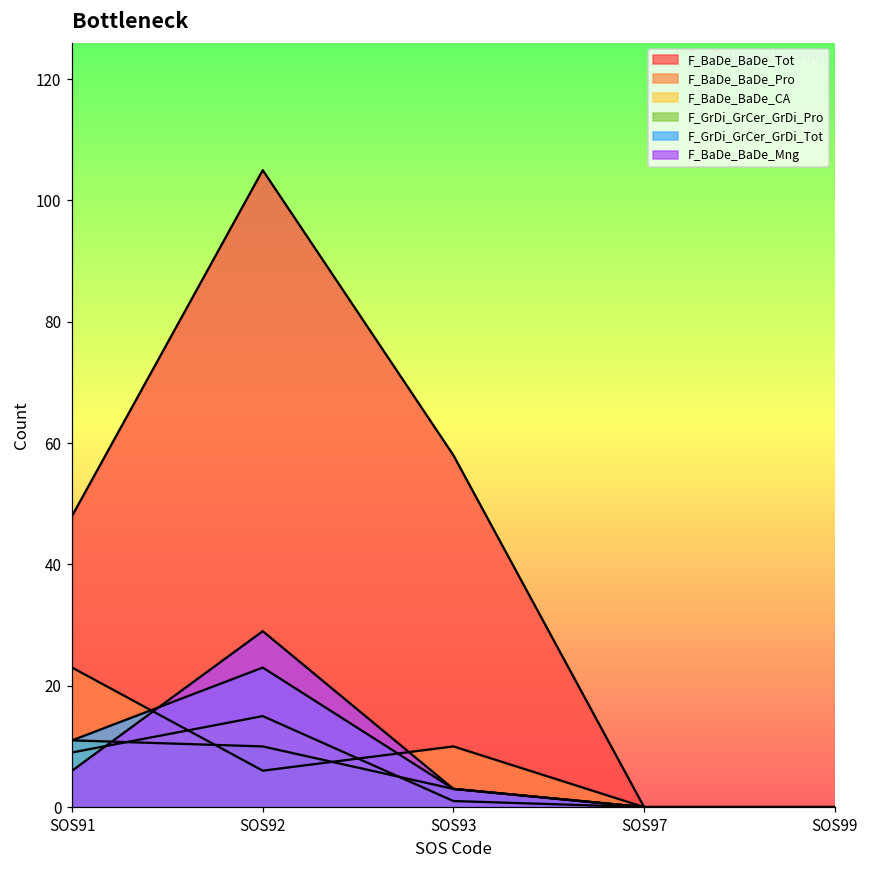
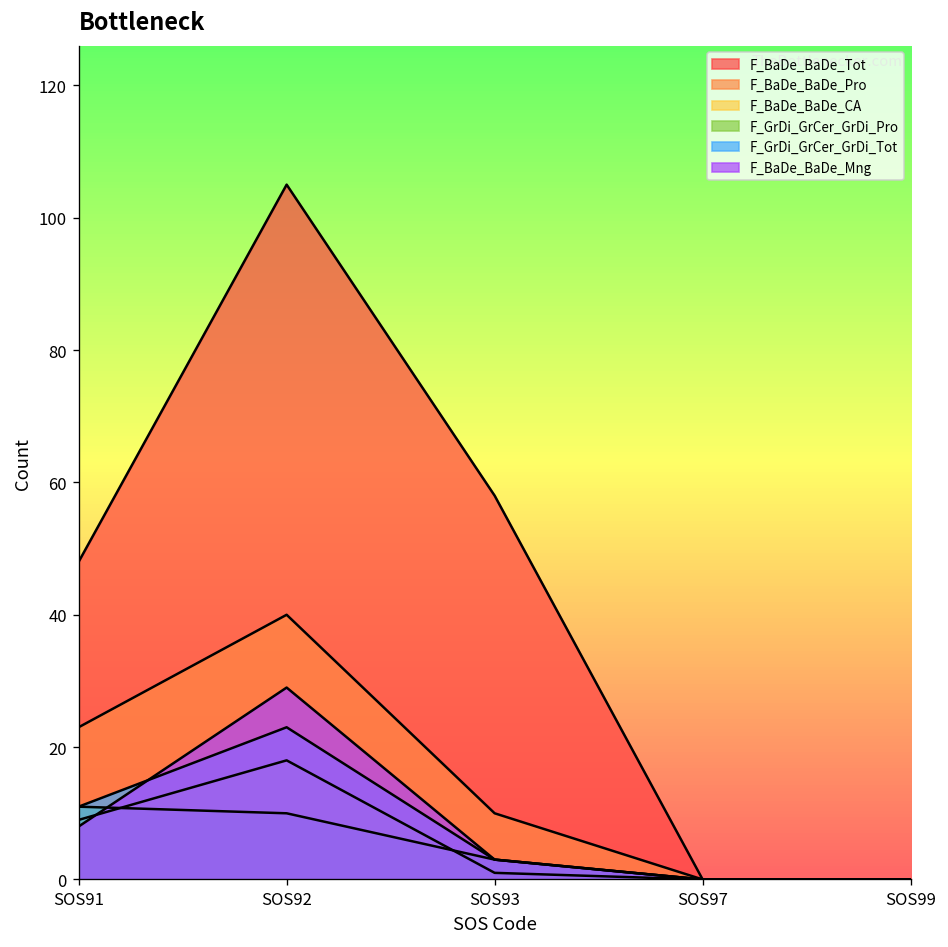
  {
    "F_BaDe_BaDe_Tot": {
      "SOS91": 48,
      "SOS92": 105,
      "SOS93": 58
    },
    "F_BaDe_BaDe_Pro": {
      "SOS91": 23,
-     "SOS92": 6,
+     "SOS92": 40,
      "SOS93": 10
    },
    "F_BaDe_BaDe_CA": {
      "SOS91": 9,
-     "SOS92": 15,
+     "SOS92": 18,
      "SOS93": 1
    },
    "F_GrDi_GrCer_GrDi_Pro": {
      "SOS92": 10
    },
    "F_GrDi_GrCer_GrDi_Tot": {
      "SOS92": 23
    },
    "F_BaDe_BaDe_Mng": {
-     "SOS91": 6,
+     "SOS91": 8,
      "SOS92": 29
    }
  }
